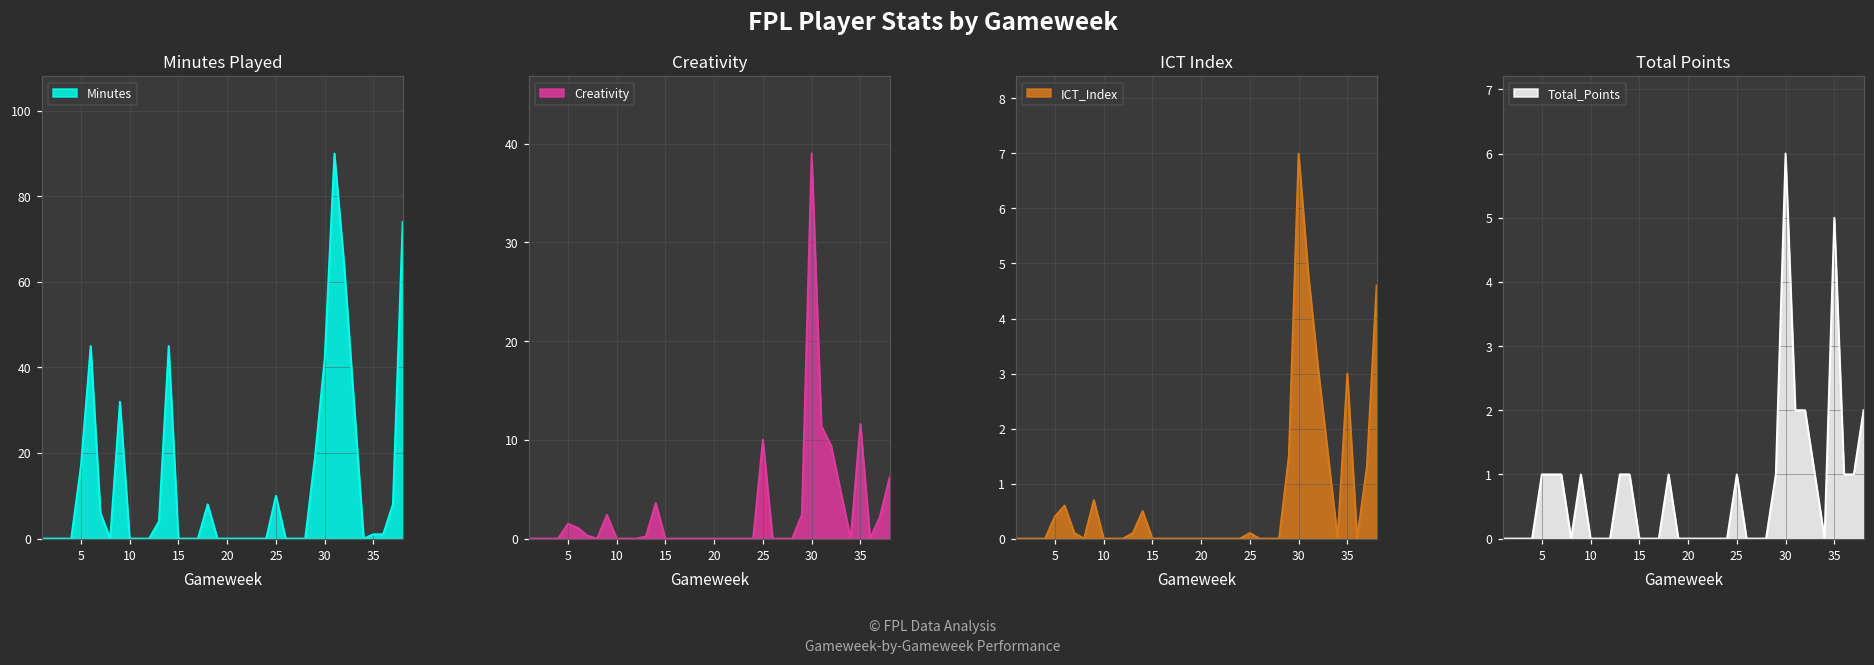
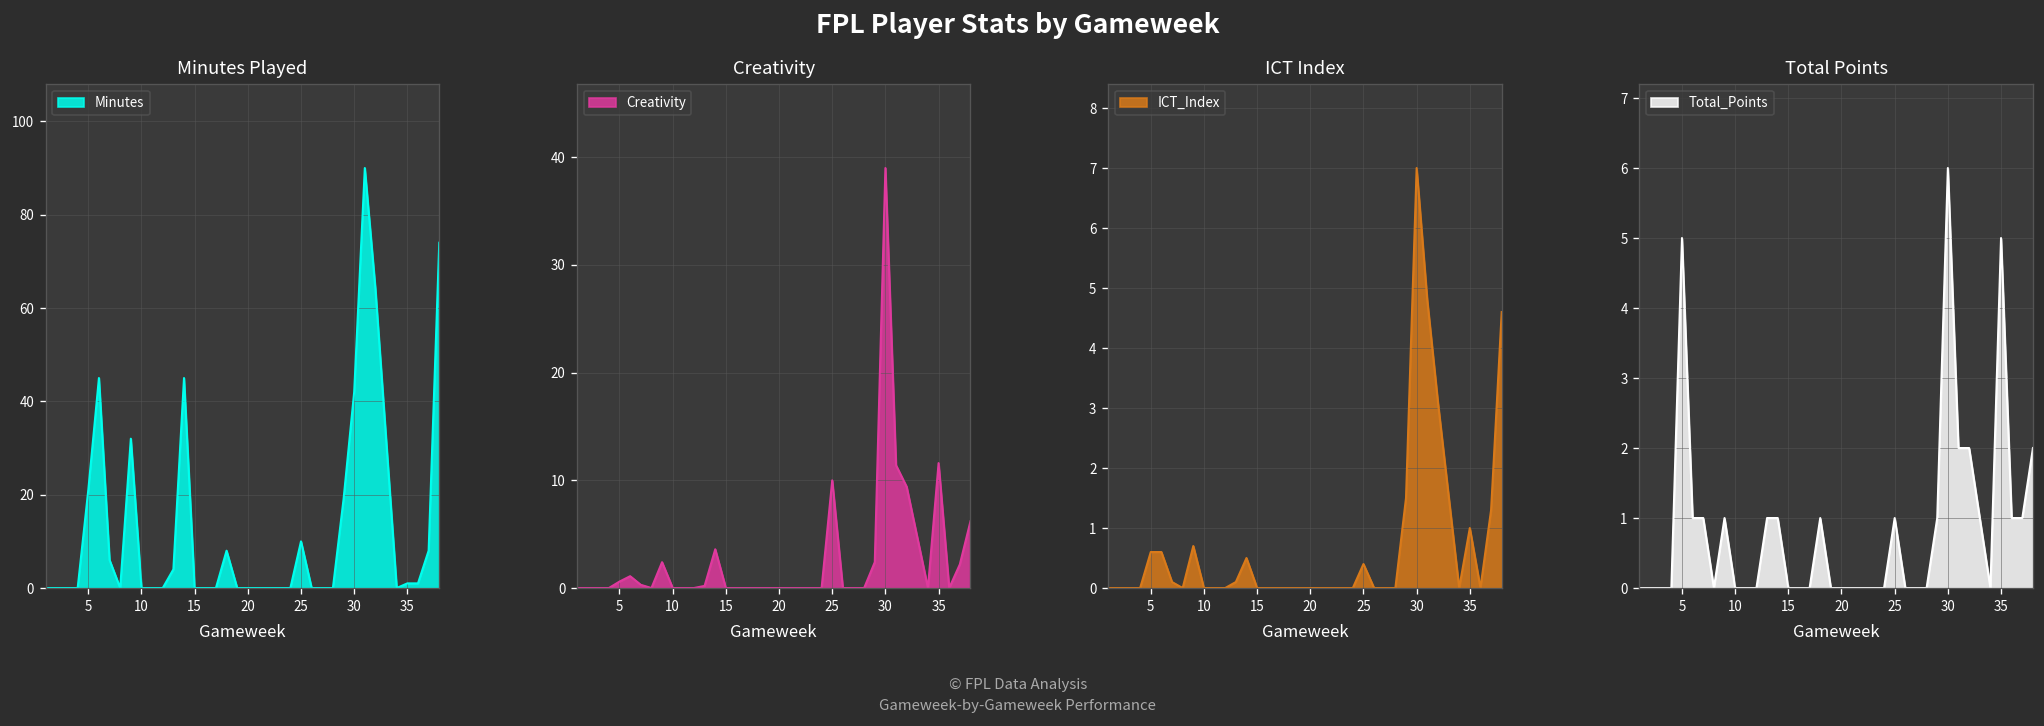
  {
    "Minutes Played": {
-     "5": 17,
+     "5": 21,
      "10": 0,
      "15": 0,
      "20": 0,
      "25": 10,
      "30": 42,
      "35": 1
    },
    "Creativity": {
-     "5": 2,
+     "5": 1,
      "10": 0,
      "15": 0,
      "20": 0,
      "25": 10,
      "30": 39,
      "35": 12
    },
    "ICT Index": {
-     "5": 0.4,
+     "5": 0.6,
      "10": 0.0,
      "15": 0.0,
      "20": 0.0,
-     "25": 0.1,
+     "25": 0.4,
      "30": 7.0,
-     "35": 3
+     "35": 1
    },
    "Total Points": {
-     "5": 1,
+     "5": 5,
      "10": 0,
      "15": 0,
      "20": 0,
      "25": 1,
      "30": 6,
      "35": 5
    }
  }
